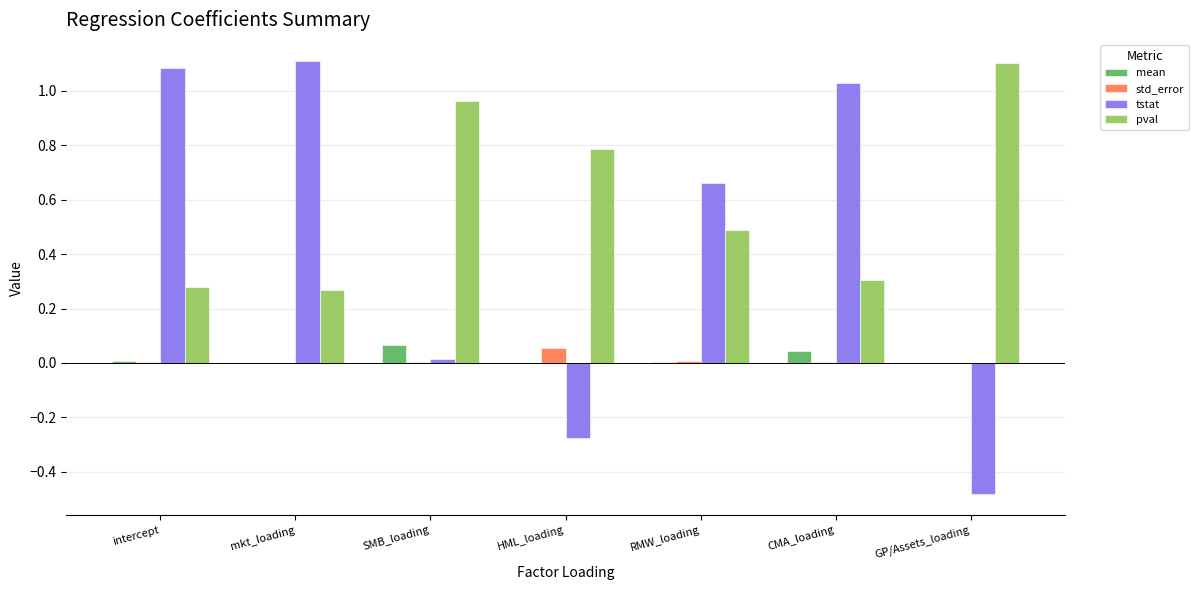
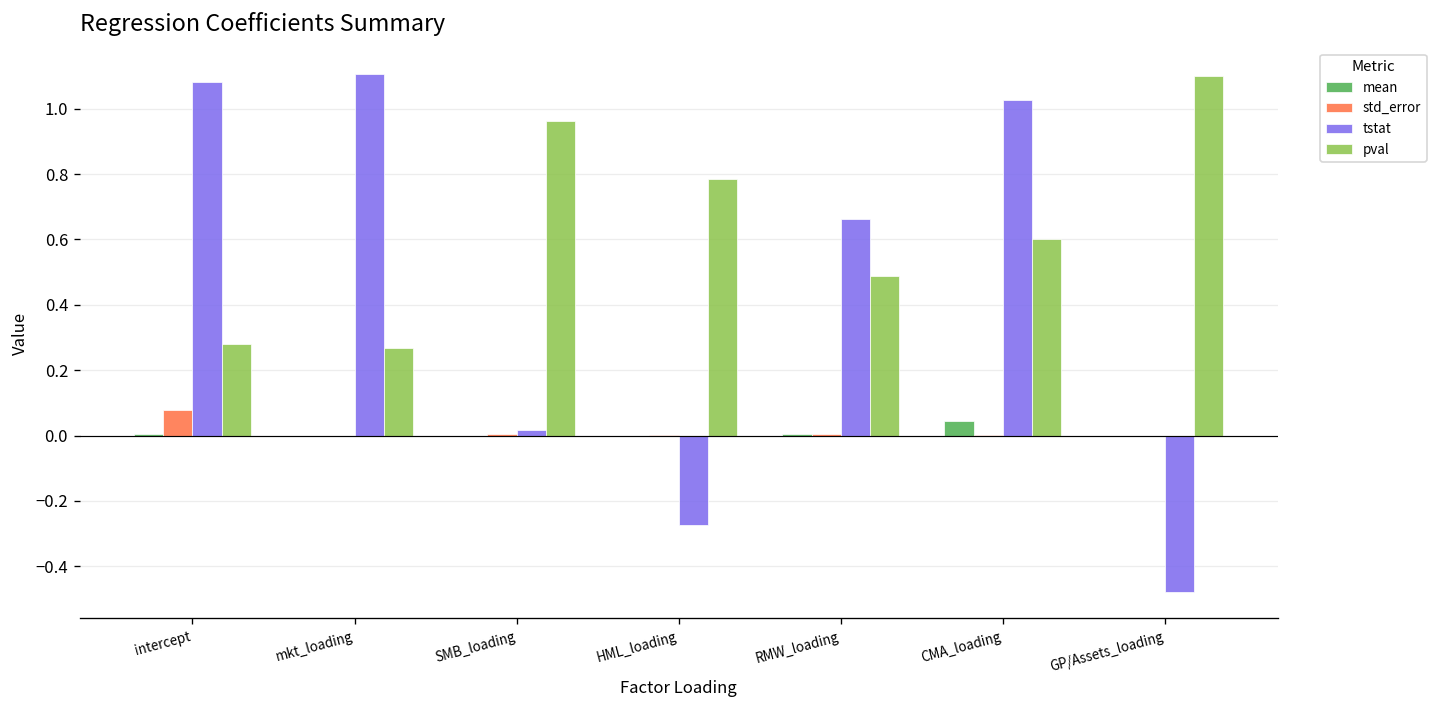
  {
    "mean": {
-     "SMB_loading": 0.06,
+     "SMB_loading": 0.00,
      "CMA_loading": 0.05
    },
    "std_error": {
-     "intercept": 0.01,
-     "HML_loading": 0.05
+     "intercept": 0.08,
+     "HML_loading": 0.00
    },
    "tstat": {
      "intercept": 1.08,
      "mkt_loading": 1.11,
      "SMB_loading": 0.02,
      "HML_loading": -0.27,
      "RMW_loading": 0.66,
      "CMA_loading": 1.03,
      "GP/Assets_loading": -0.48
    },
    "pval": {
      "intercept": 0.28,
      "mkt_loading": 0.27,
      "SMB_loading": 0.96,
      "HML_loading": 0.78,
      "RMW_loading": 0.49,
-     "CMA_loading": 0.30,
+     "CMA_loading": 0.60,
      "GP/Assets_loading": 1.10
    }
  }
